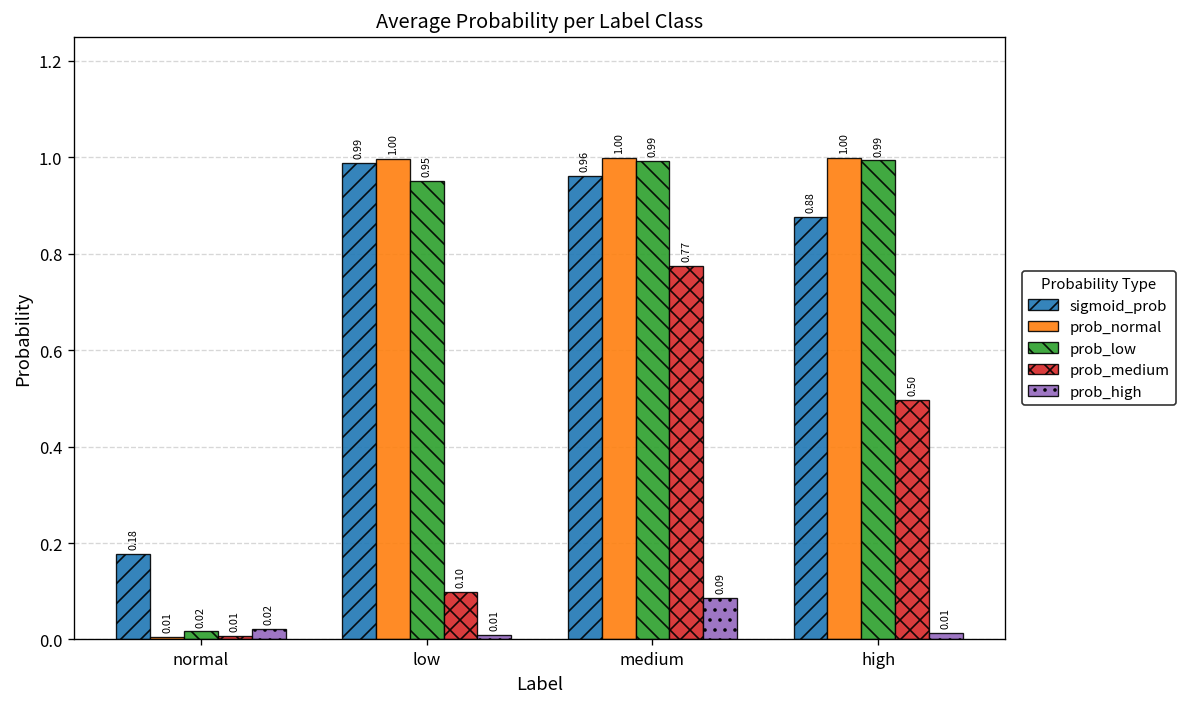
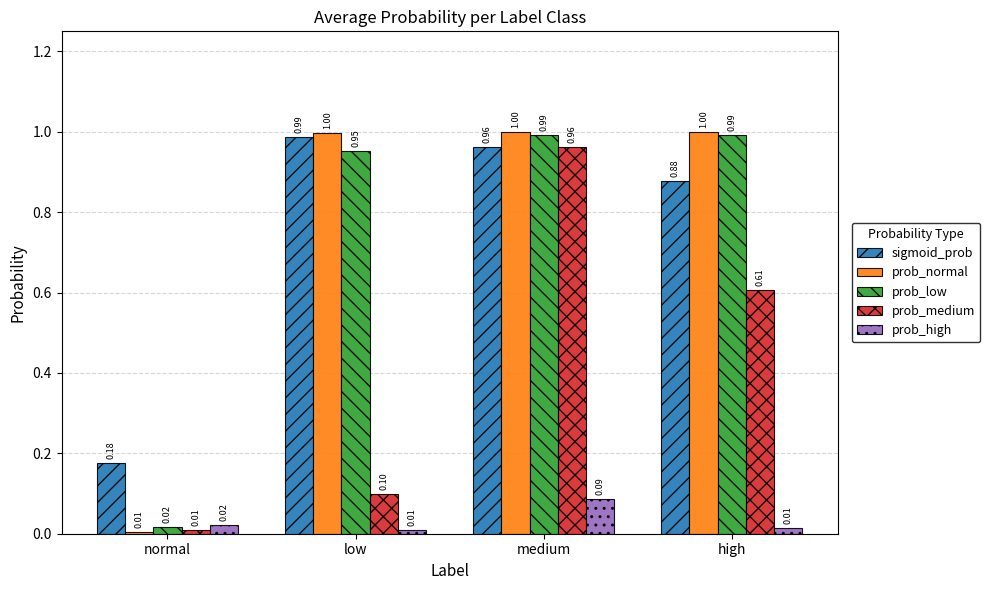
  {
    "sigmoid_prob": {
      "normal": 0.18,
      "low": 0.99,
      "medium": 0.96,
      "high": 0.88
    },
    "prob_normal": {
      "normal": 0.01,
      "low": 1.00,
      "medium": 1.00,
      "high": 1.00
    },
    "prob_low": {
      "normal": 0.02,
      "low": 0.95,
      "medium": 0.99,
      "high": 0.99
    },
    "prob_medium": {
      "normal": 0.01,
      "low": 0.10,
-     "medium": 0.77,
-     "high": 0.50
+     "medium": 0.96,
+     "high": 0.61
    },
    "prob_high": {
      "normal": 0.02,
      "low": 0.01,
      "medium": 0.09,
      "high": 0.01
    }
  }
